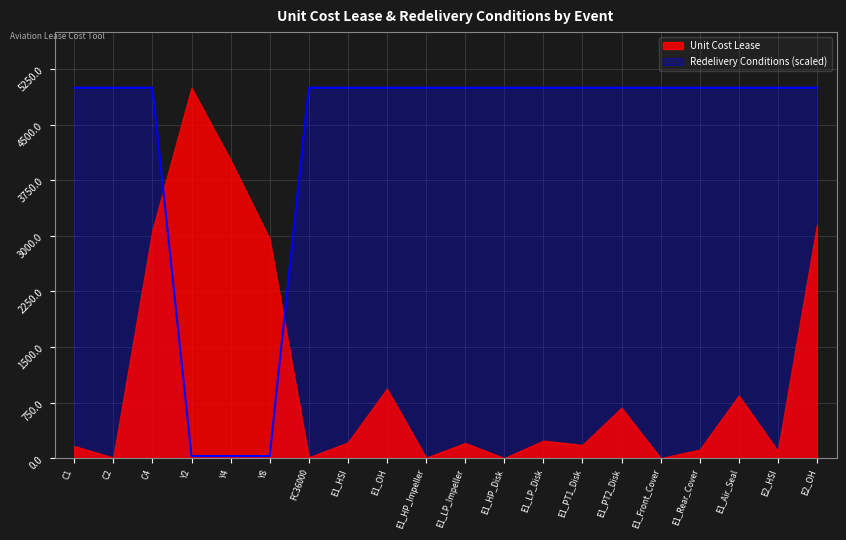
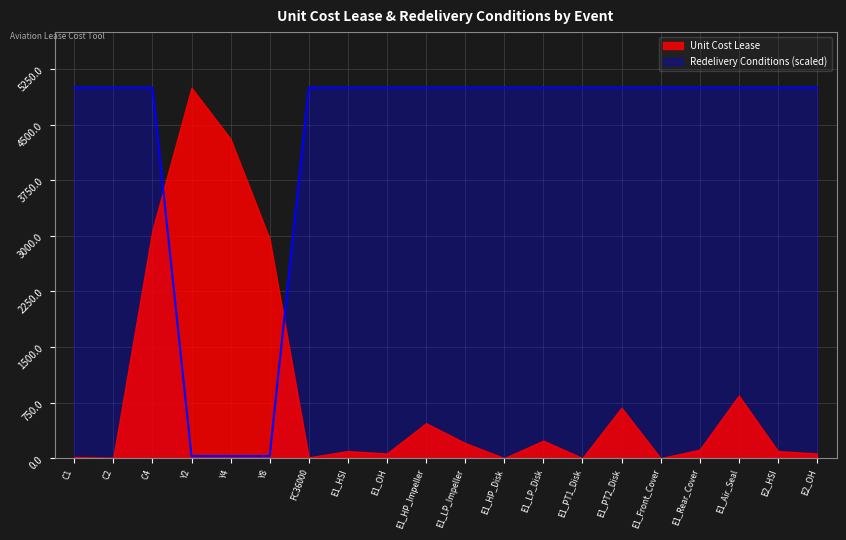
  {
    "Unit Cost Lease": {
-     "C1": 200,
+     "C1": 0,
      "C4": 3100,
      "Y2": 5000,
-     "Y4": 4000,
+     "Y4": 4300,
      "Y8": 3000,
-     "E1_HSI": 200,
-     "E1_OH": 900,
-     "E1_HP_Impeller": 0,
+     "E1_HSI": 100,
+     "E1_OH": 100,
+     "E1_HP_Impeller": 500,
      "E1_LP_Impeller": 200,
      "E1_LP_Disk": 200,
-     "E1_PT1_Disk": 200,
+     "E1_PT1_Disk": 0,
      "E1_PT2_Disk": 700,
      "E1_Rear_Cover": 100,
      "E1_Air_Seal": 800,
      "E2_HSI": 100,
-     "E2_OH": 3200
+     "E2_OH": 100
    },
    "Redelivery Conditions (scaled)": {
      "C1": 5000,
      "C2": 5000,
      "C4": 5000,
      "Y2": 0,
      "Y4": 0,
      "Y8": 0,
      "FC36000": 5000,
      "E1_HSI": 5000,
      "E1_OH": 5000,
      "E1_HP_Impeller": 5000,
      "E1_LP_Impeller": 5000,
      "E1_HP_Disk": 5000,
      "E1_LP_Disk": 5000,
      "E1_PT1_Disk": 5000,
      "E1_PT2_Disk": 5000,
      "E1_Front_Cover": 5000,
      "E1_Rear_Cover": 5000,
      "E1_Air_Seal": 5000,
      "E2_HSI": 5000,
      "E2_OH": 5000
    }
  }
